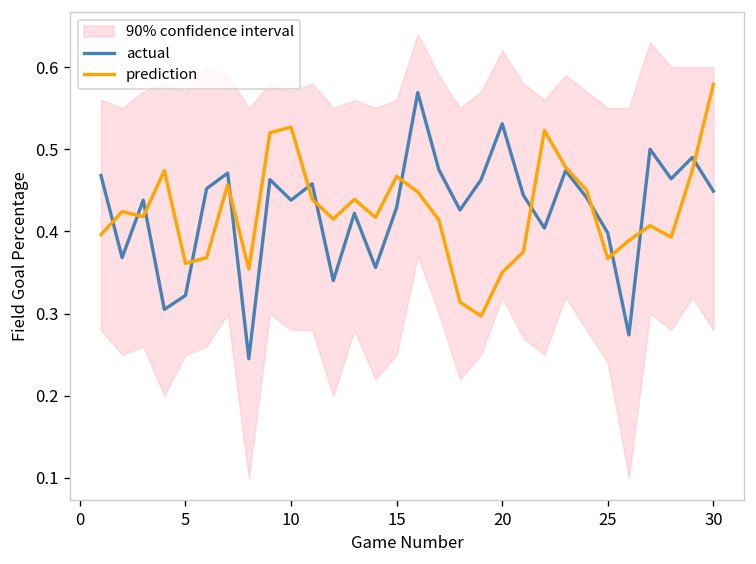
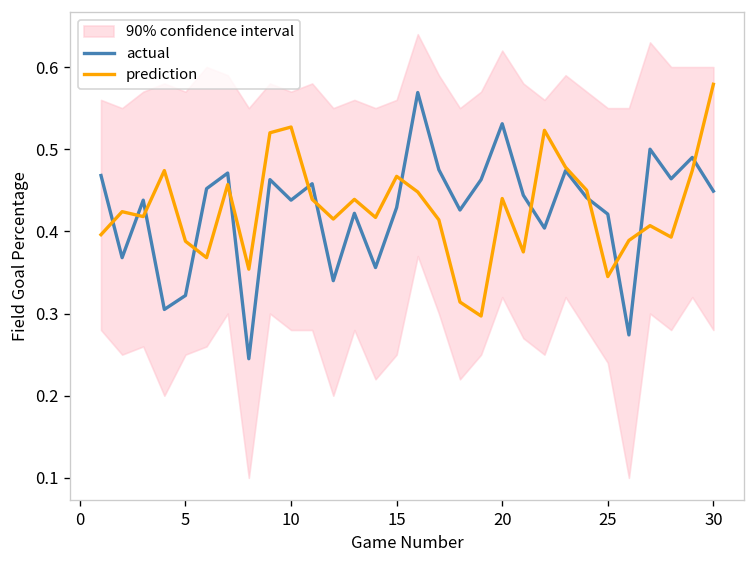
  {
    "actual": {
      "5": 0.32,
      "10": 0.44,
      "15": 0.43,
      "20": 0.53,
-     "25": 0.40,
+     "25": 0.42,
      "30": 0.45
    },
    "prediction": {
-     "5": 0.36,
+     "5": 0.39,
      "10": 0.53,
      "15": 0.47,
-     "20": 0.35,
-     "25": 0.37,
+     "20": 0.44,
+     "25": 0.35,
      "30": 0.58
    }
  }
